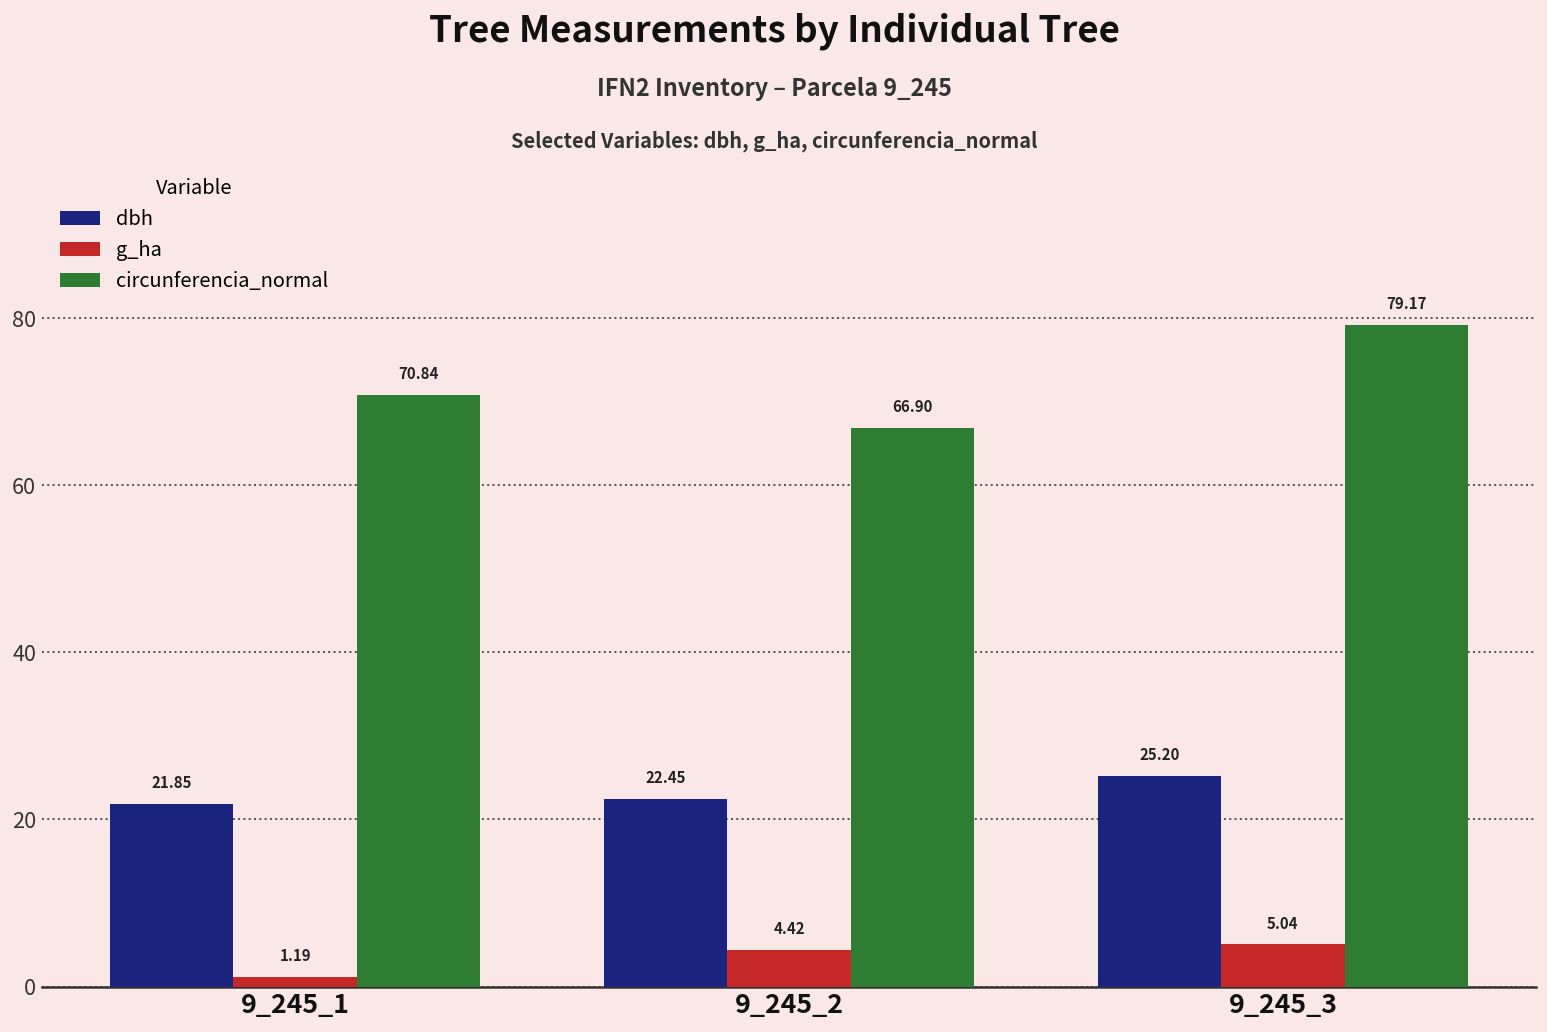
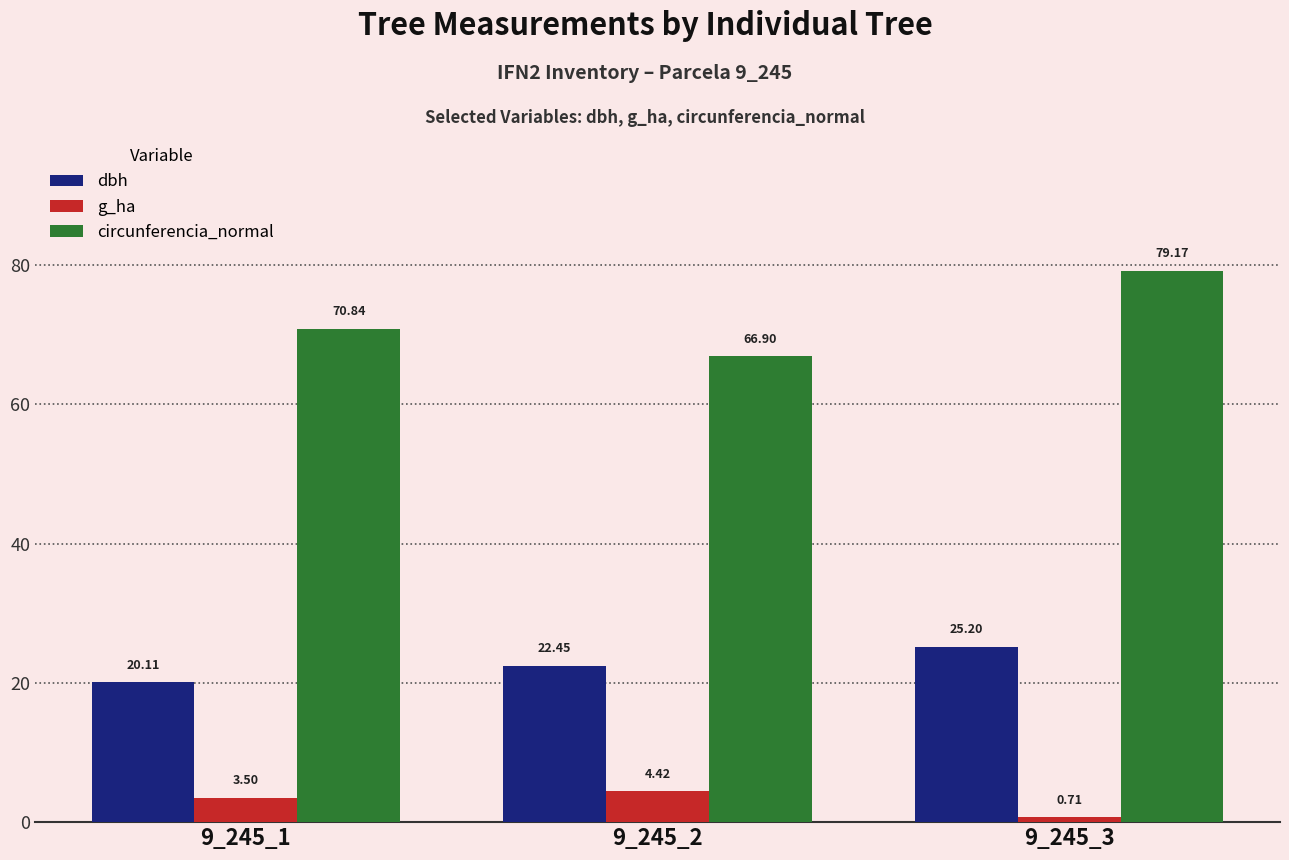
  {
    "dbh": {
-     "9_245_1": 21.85,
+     "9_245_1": 20.11,
      "9_245_2": 22.45,
      "9_245_3": 25.20
    },
    "g_ha": {
-     "9_245_1": 1.19,
+     "9_245_1": 3.50,
      "9_245_2": 4.42,
-     "9_245_3": 5.04
+     "9_245_3": 0.71
    },
    "circunferencia_normal": {
      "9_245_1": 70.84,
      "9_245_2": 66.90,
      "9_245_3": 79.17
    }
  }
